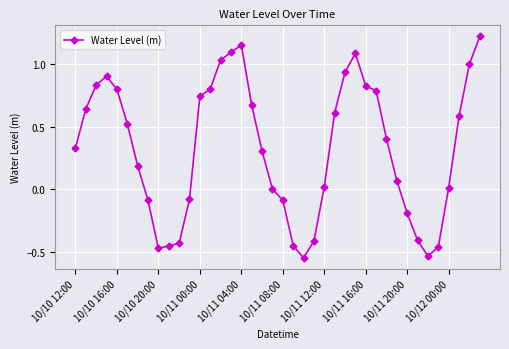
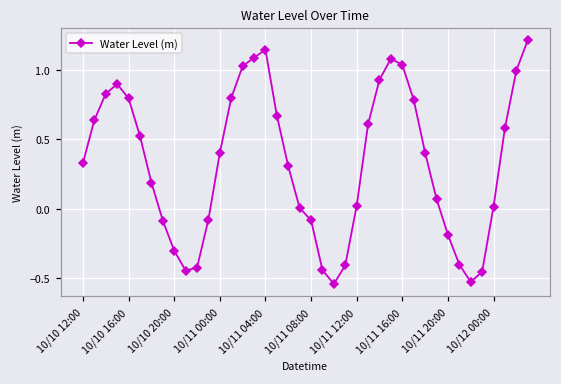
  {
    "10/10 12:00": 0.33,
    "10/10 16:00": 0.80,
-   "10/10 20:00": -0.47,
-   "10/11 00:00": 0.74,
+   "10/10 20:00": -0.31,
+   "10/11 00:00": 0.40,
    "10/11 04:00": 1.15,
    "10/11 08:00": -0.08,
    "10/11 12:00": 0.02,
-   "10/11 16:00": 0.82,
+   "10/11 16:00": 1.04,
    "10/11 20:00": -0.19,
    "10/12 00:00": 0.01
  }
